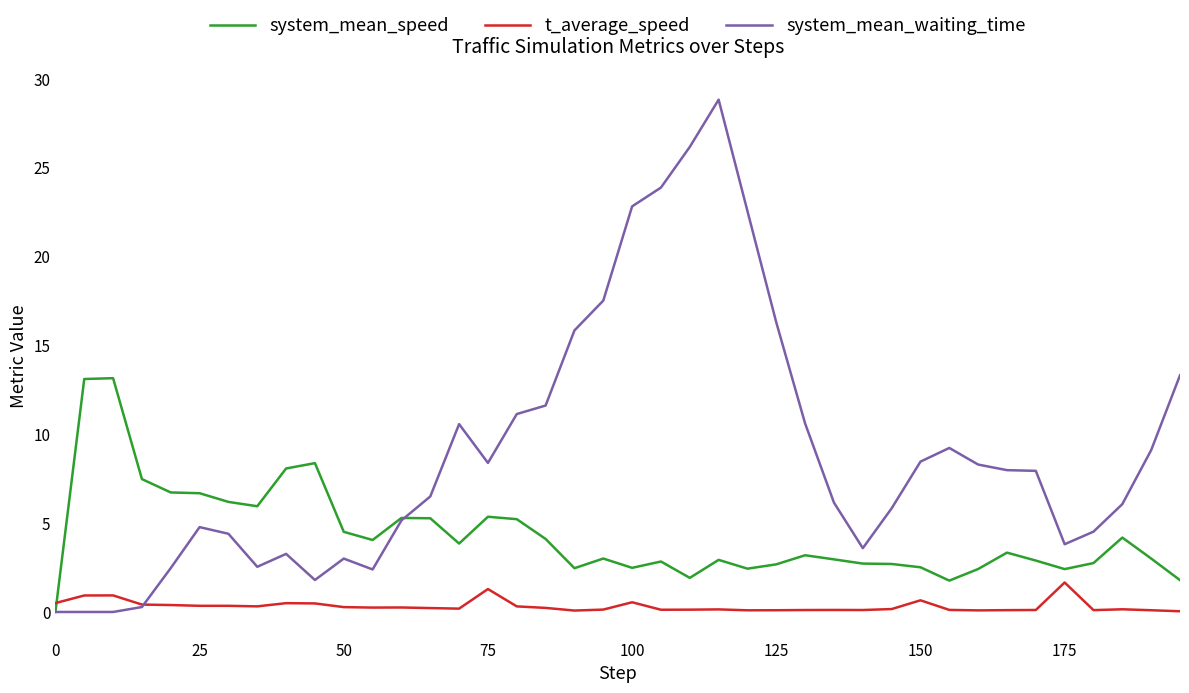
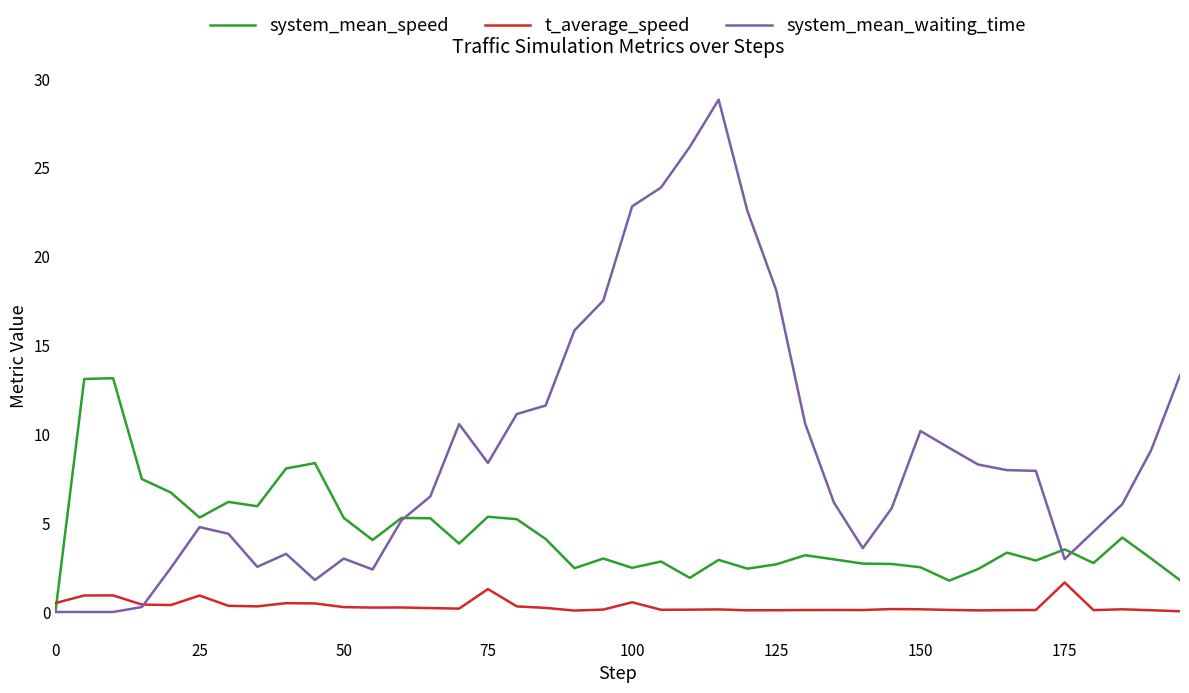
  {
    "system_mean_speed": {
-     "25": 6.7,
-     "50": 4.5,
+     "25": 5.3,
+     "50": 5.3,
      "75": 5.4,
      "100": 2.5,
      "125": 2.7,
      "150": 2.5,
-     "175": 2.4
+     "175": 3.5
    },
    "t_average_speed": {
      "0": 0.5,
-     "25": 0.3,
+     "25": 0.9,
      "50": 0.3,
      "75": 1.3,
      "100": 0.5,
      "125": 0.1,
-     "150": 0.7,
+     "150": 0.2,
      "175": 1.7
    },
    "system_mean_waiting_time": {
      "25": 4.8,
      "50": 3.0,
      "75": 8.4,
      "100": 22.8,
-     "125": 16.3,
-     "150": 8.5,
-     "175": 3.8
+     "125": 18.1,
+     "150": 10.2,
+     "175": 3.0
    }
  }
